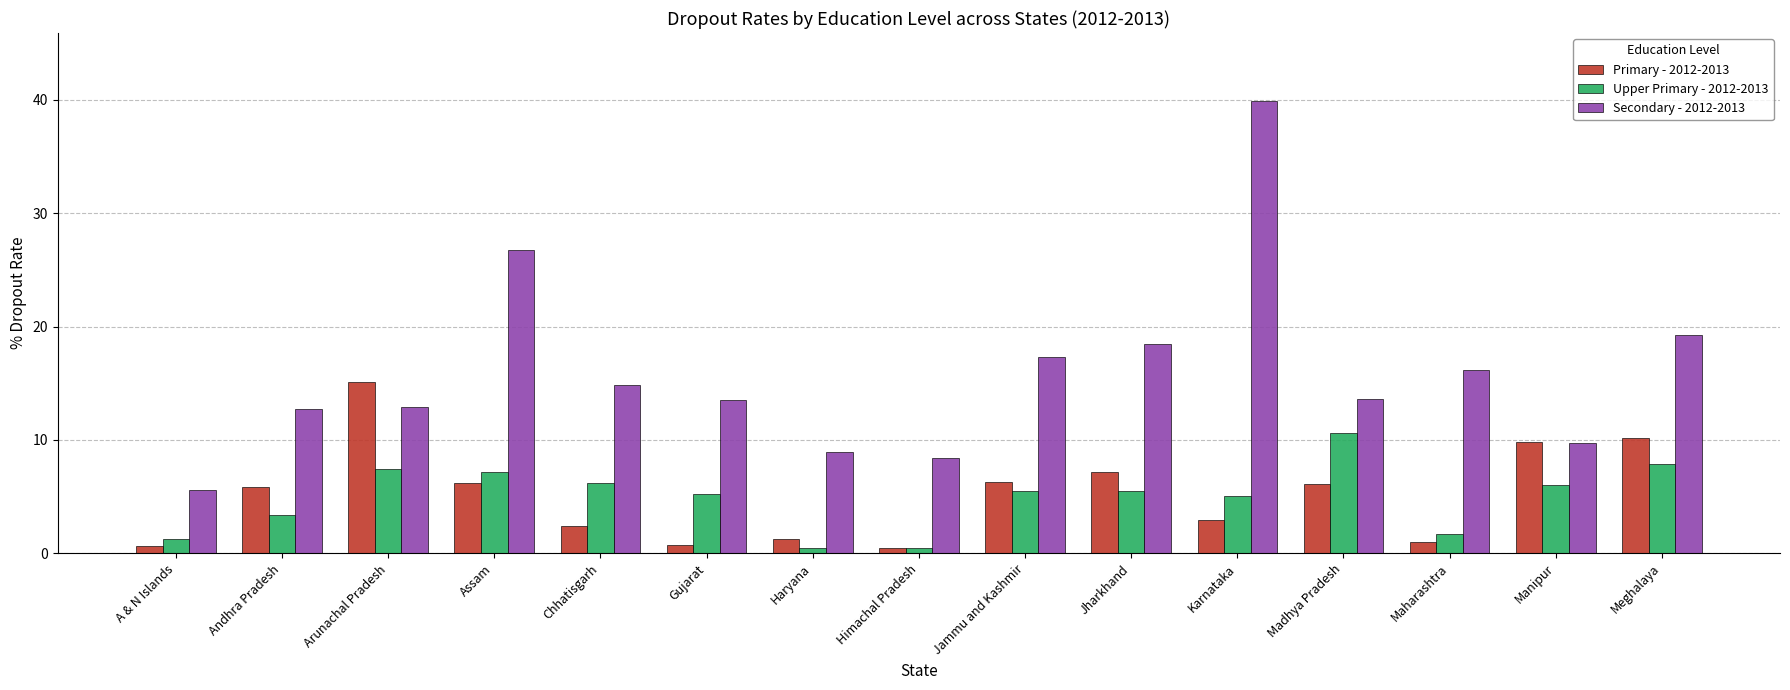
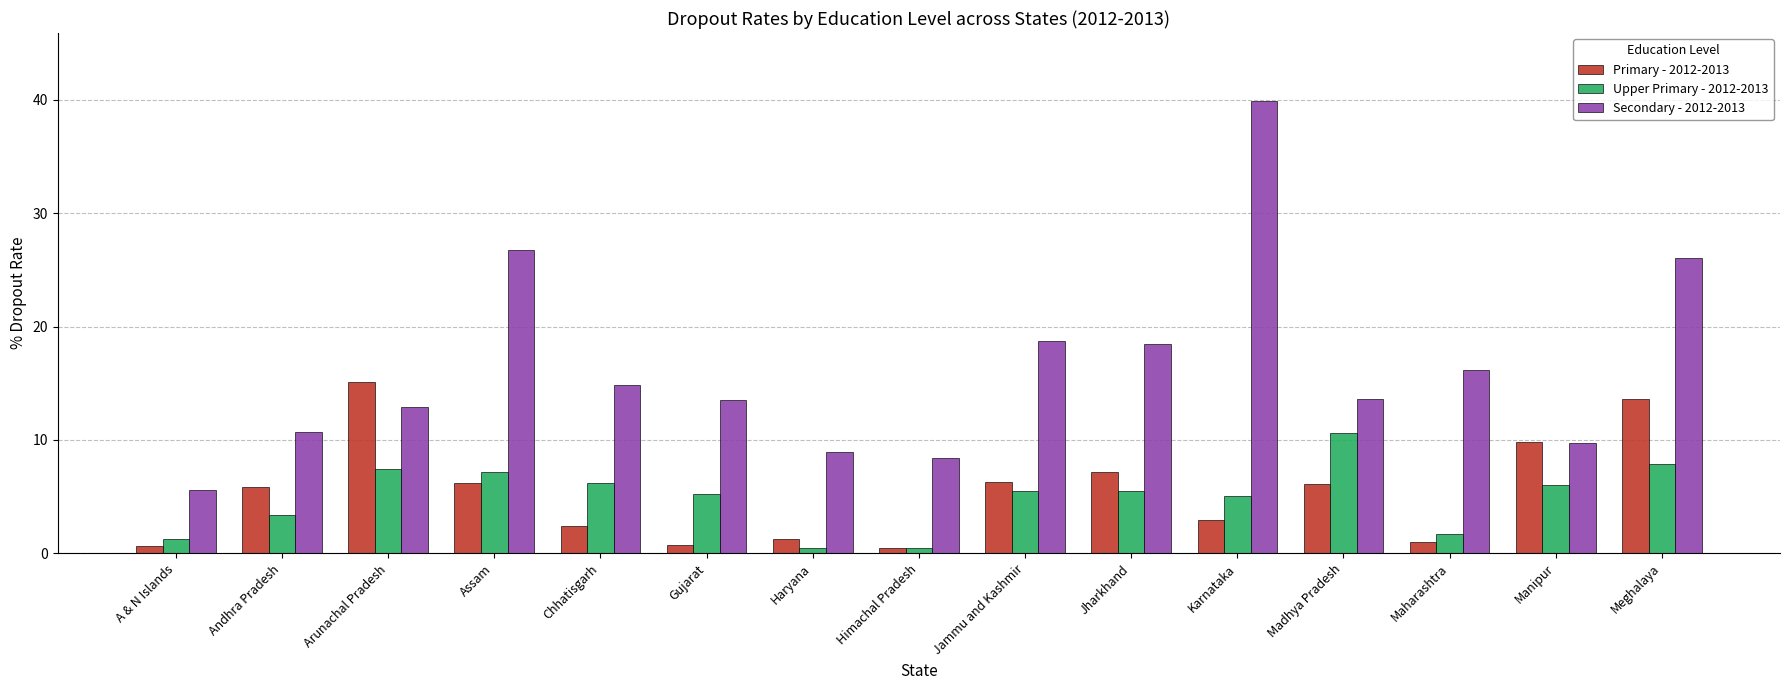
  {
    "Primary - 2012-2013": {
      "A & N Islands": 0.7,
      "Andhra Pradesh": 5.9,
      "Arunachal Pradesh": 15.2,
      "Assam": 6.2,
      "Chhatisgarh": 2.4,
      "Gujarat": 0.7,
      "Haryana": 1.3,
      "Himachal Pradesh": 0.5,
      "Jammu and Kashmir": 6.3,
      "Jharkhand": 7.2,
      "Karnataka": 3.0,
      "Madhya Pradesh": 6.1,
      "Maharashtra": 1.0,
      "Manipur": 9.9,
-     "Meghalaya": 10.1
+     "Meghalaya": 13.6
    },
    "Upper Primary - 2012-2013": {
      "A & N Islands": 1.2,
      "Andhra Pradesh": 3.4,
      "Arunachal Pradesh": 7.5,
      "Assam": 7.2,
      "Chhatisgarh": 6.2,
      "Gujarat": 5.2,
      "Haryana": 0.5,
      "Himachal Pradesh": 0.5,
      "Jammu and Kashmir": 5.5,
      "Jharkhand": 5.5,
      "Karnataka": 5.1,
      "Madhya Pradesh": 10.7,
      "Maharashtra": 1.7,
      "Manipur": 6.1,
      "Meghalaya": 7.9
    },
    "Secondary - 2012-2013": {
      "A & N Islands": 5.6,
-     "Andhra Pradesh": 12.7,
+     "Andhra Pradesh": 10.7,
      "Arunachal Pradesh": 12.9,
      "Assam": 26.8,
      "Chhatisgarh": 14.9,
      "Gujarat": 13.6,
      "Haryana": 9.0,
      "Himachal Pradesh": 8.4,
-     "Jammu and Kashmir": 17.3,
+     "Jammu and Kashmir": 18.8,
      "Jharkhand": 18.5,
      "Karnataka": 39.9,
      "Madhya Pradesh": 13.6,
      "Maharashtra": 16.2,
      "Manipur": 9.8,
-     "Meghalaya": 19.2
+     "Meghalaya": 26.0
    }
  }
